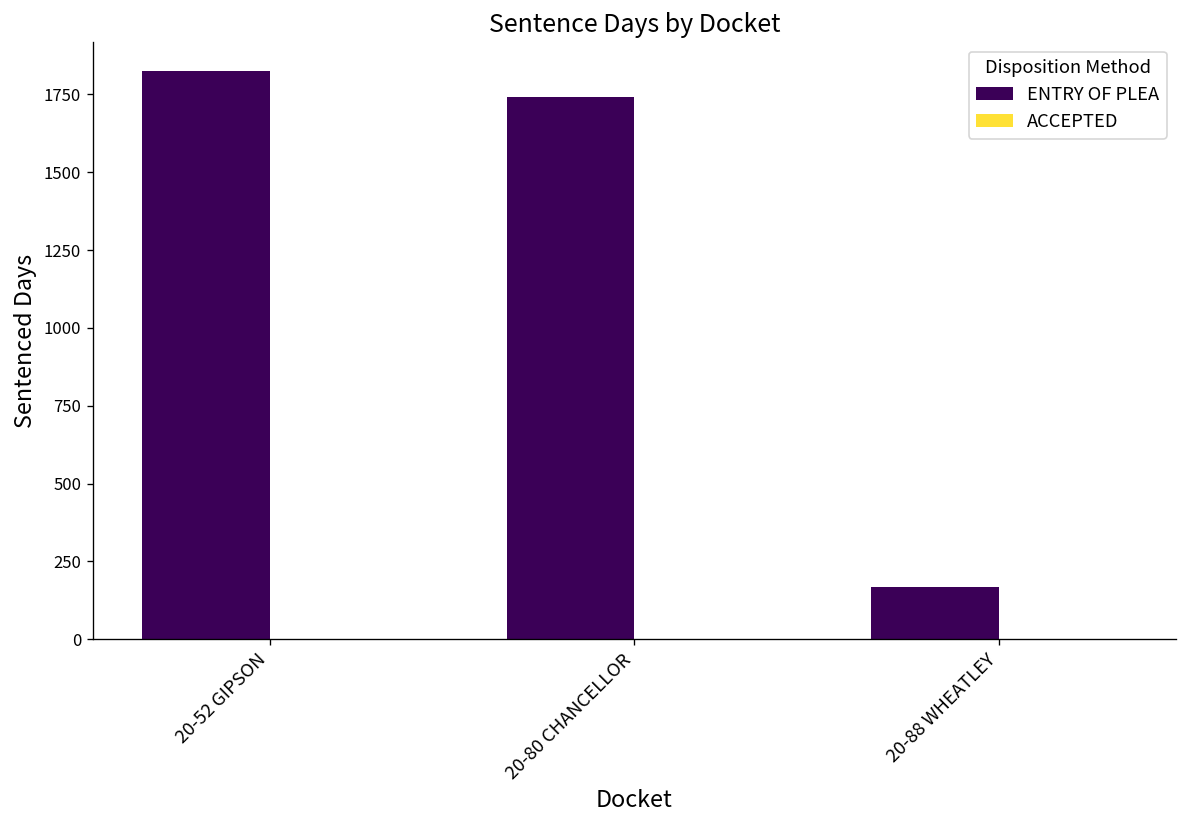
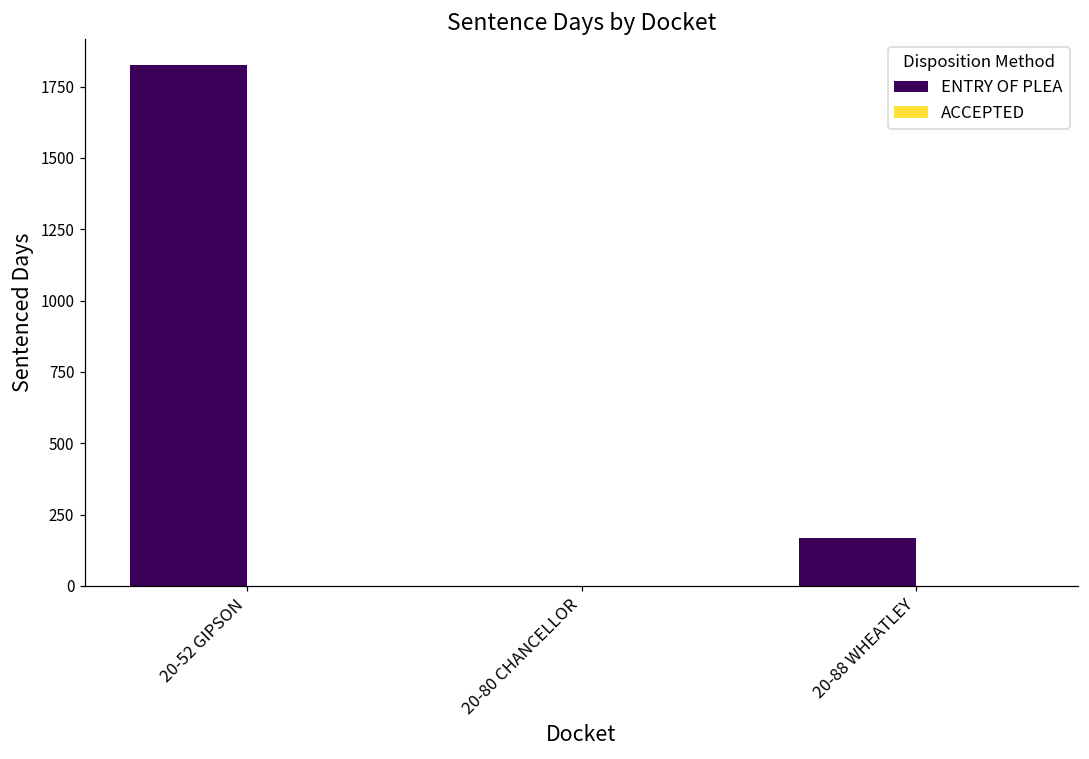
  {
    "ENTRY OF PLEA": {
      "20-52 GIPSON": 1830,
-     "20-80 CHANCELLOR": 1740,
+     "20-80 CHANCELLOR": 0,
      "20-88 WHEATLEY": 170
    }
  }
